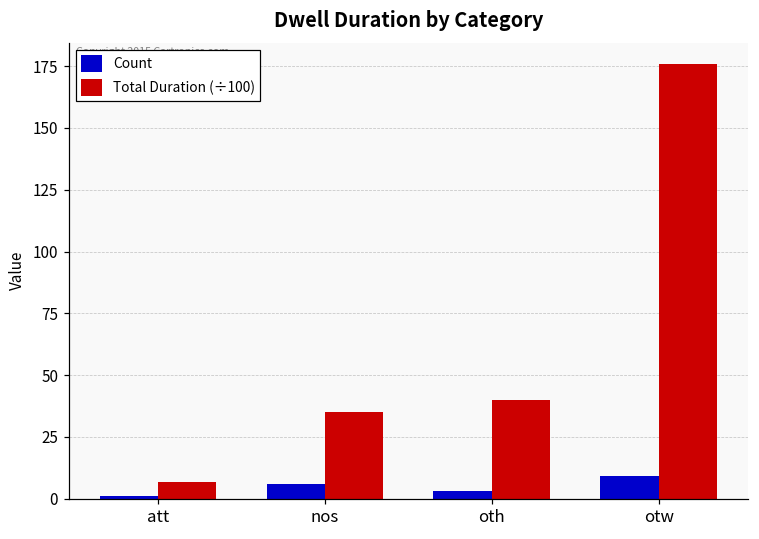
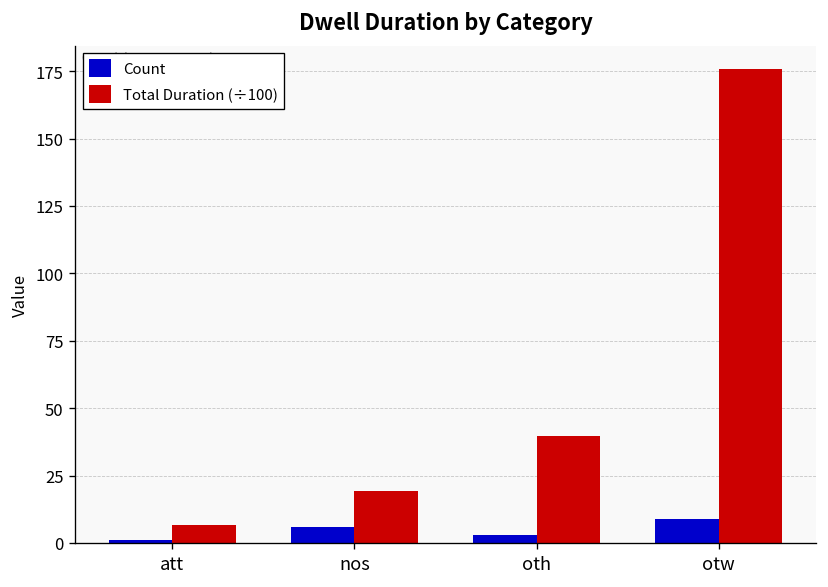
  {
    "Count": {
      "nos": 6,
      "oth": 3,
      "otw": 9
    },
    "Total Duration (÷100)": {
      "att": 7,
-     "nos": 35,
+     "nos": 19,
      "oth": 40,
      "otw": 176
    }
  }
